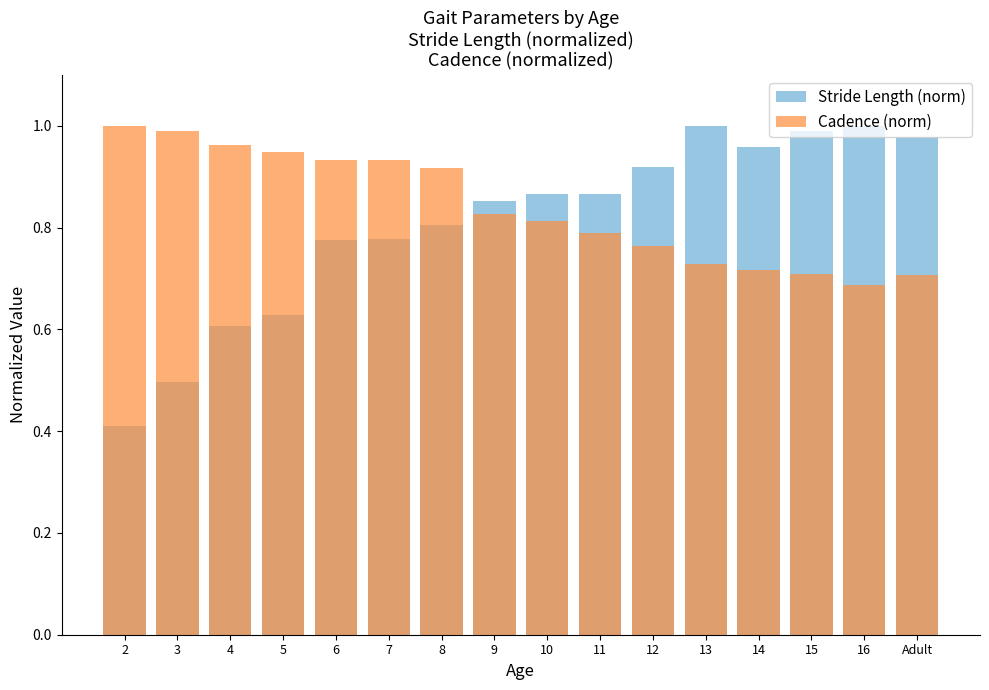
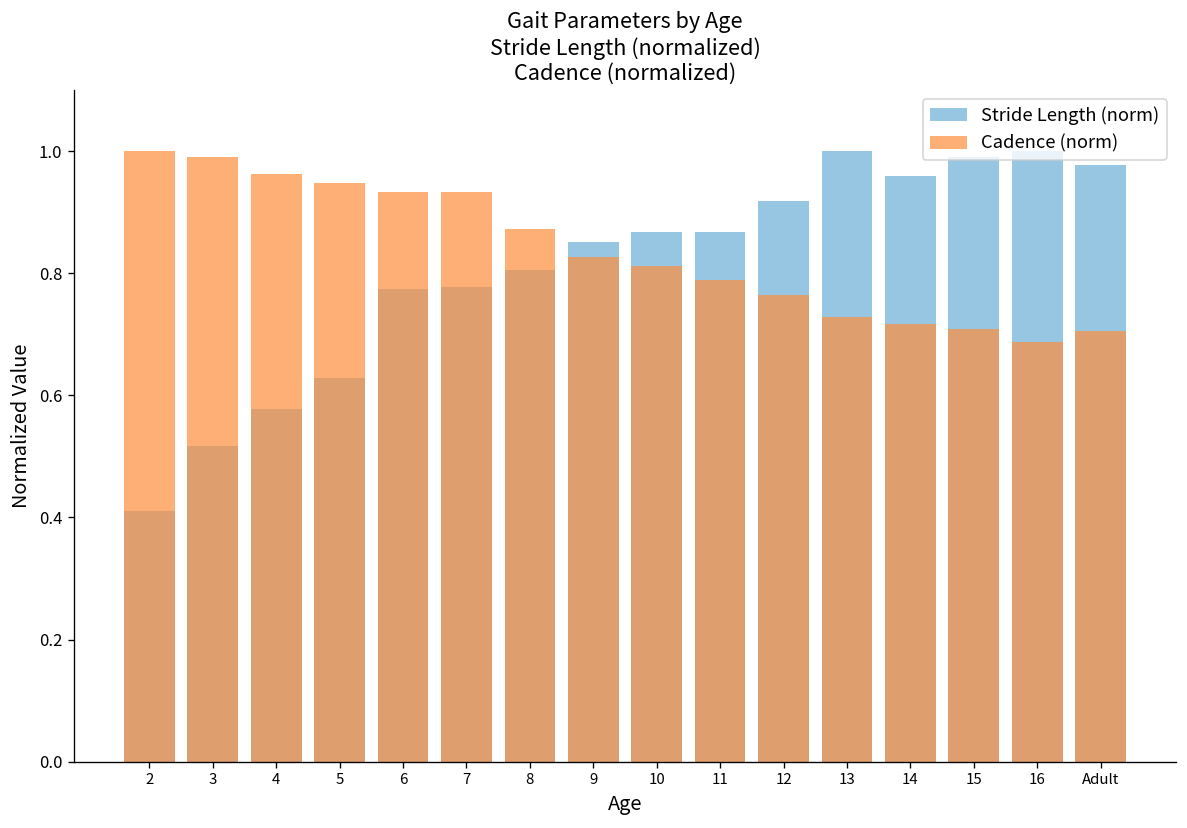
  {
    "Stride Length (norm)": {
-     "3": 0.50,
-     "4": 0.61,
+     "3": 0.52,
+     "4": 0.58,
      "9": 0.85,
      "10": 0.87,
      "11": 0.87,
      "12": 0.92,
      "13": 1.00,
      "14": 0.96,
      "Adult": 0.98
    },
    "Cadence (norm)": {
      "2": 1.00,
      "3": 0.99,
      "4": 0.96,
      "5": 0.95,
      "6": 0.93,
      "7": 0.93,
-     "8": 0.92
+     "8": 0.87
    }
  }
